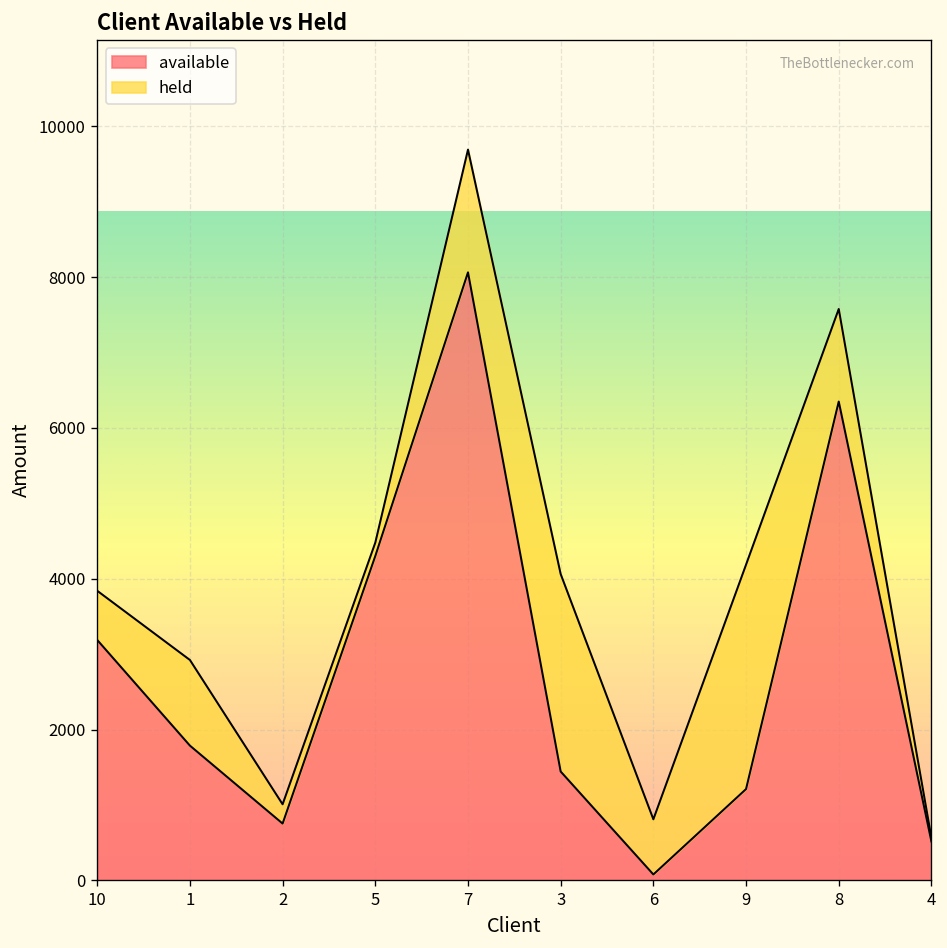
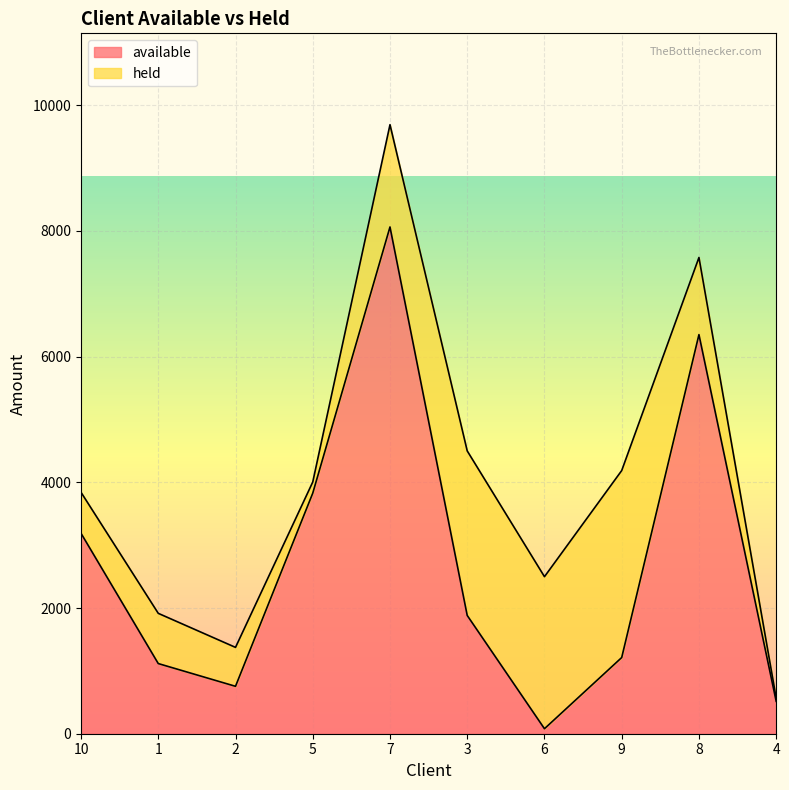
  {
    "available": {
      "10": 3200,
-     "1": 1800,
+     "1": 1100,
      "2": 800,
-     "5": 4300,
+     "5": 3800,
      "7": 8100,
-     "3": 1400,
+     "3": 1900,
      "6": 100,
      "9": 1200,
      "8": 6300,
      "4": 500
    },
    "held": {
      "10": 700,
-     "1": 1100,
-     "2": 300,
+     "1": 800,
+     "2": 600,
      "5": 200,
      "7": 1600,
      "3": 2600,
-     "6": 700,
+     "6": 2400,
      "9": 3000,
      "8": 1200,
      "4": 100
    }
  }
